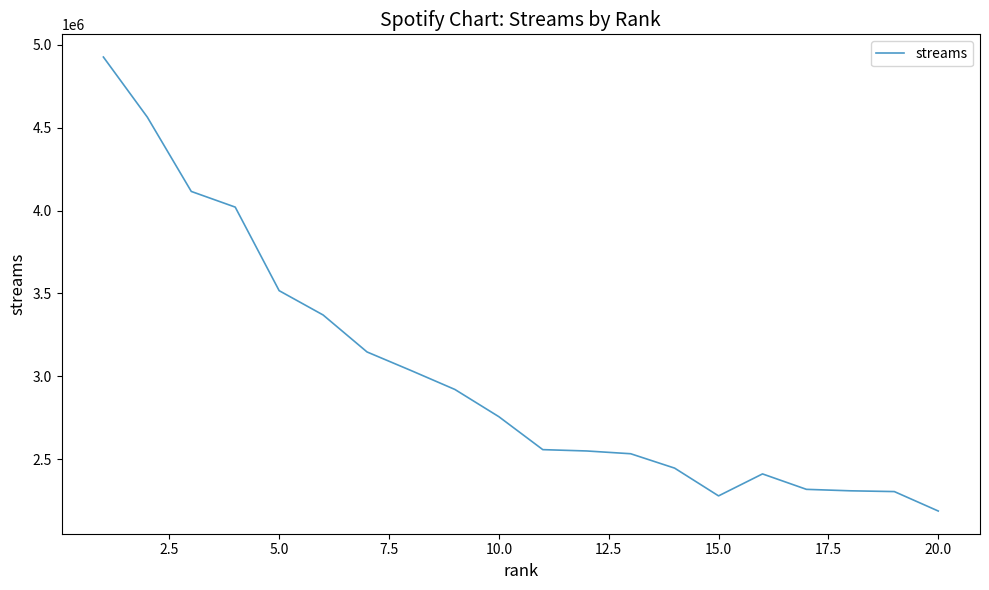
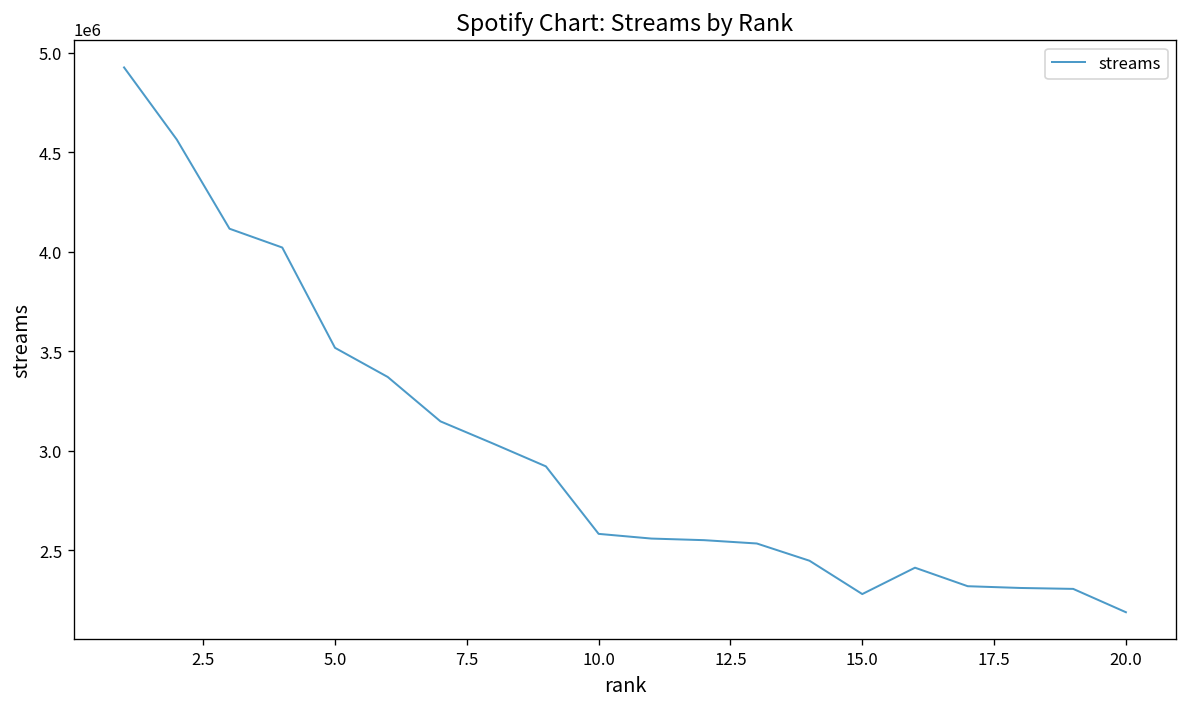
  {
    "5.0": 3520000,
-   "10.0": 2760000,
+   "10.0": 2580000,
    "15.0": 2280000,
    "20.0": 2190000
  }
